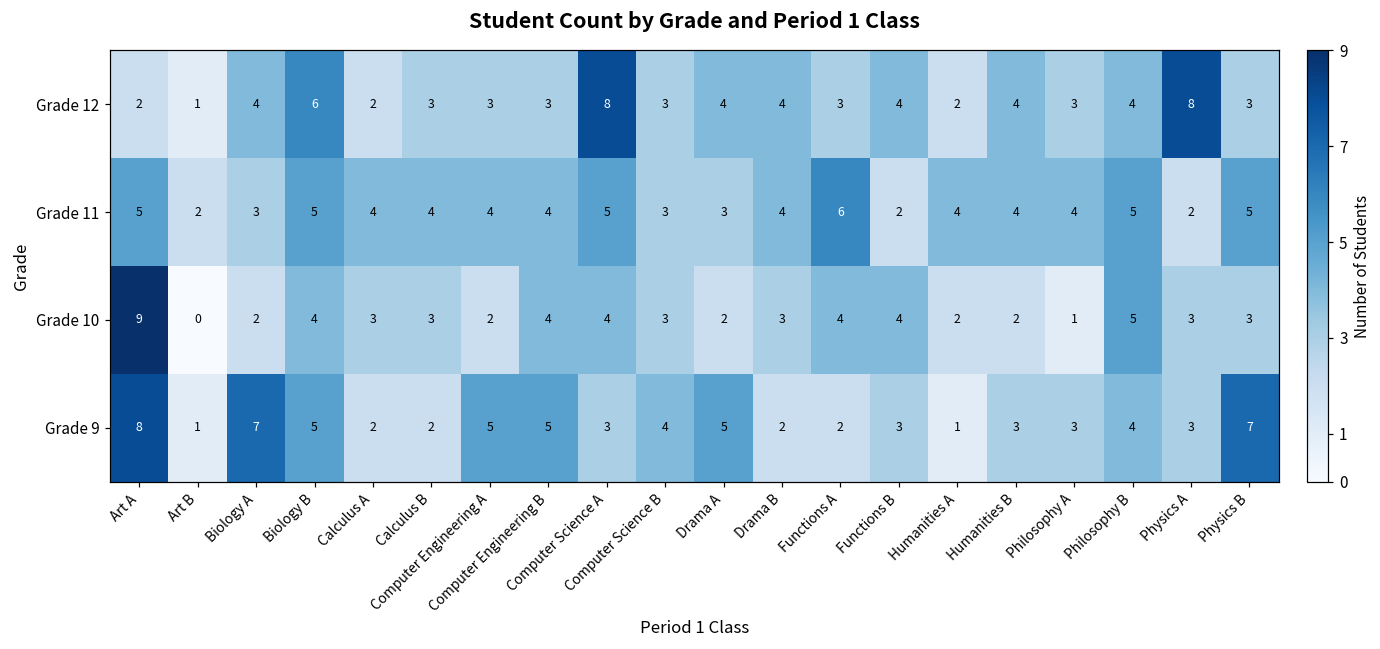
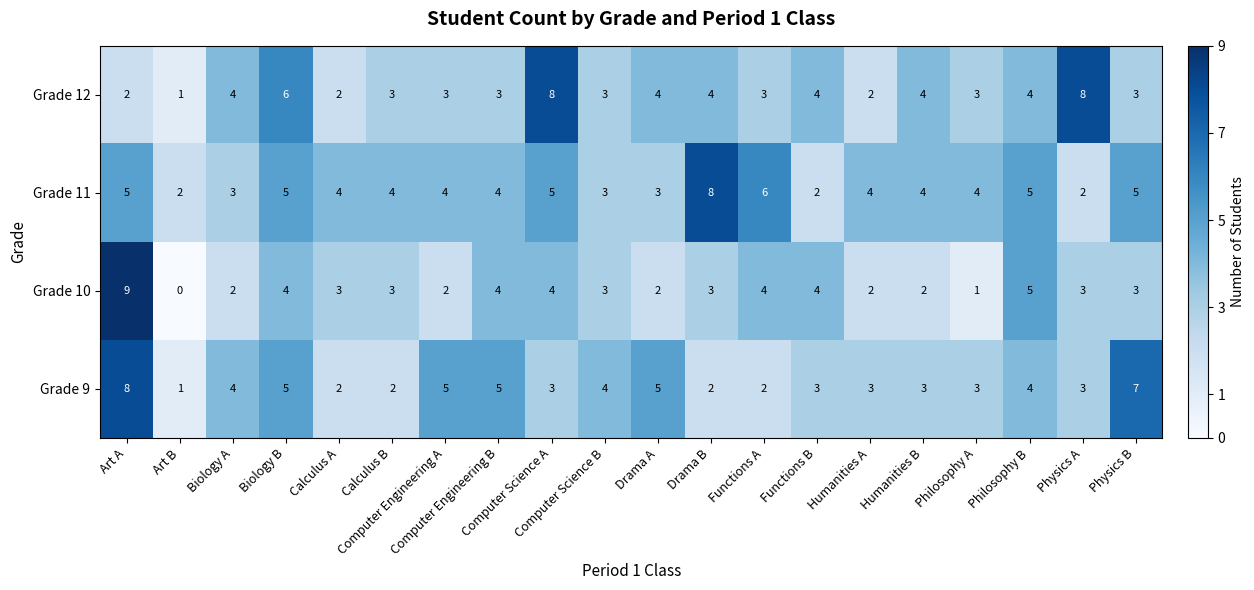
  {
    "Grade 12": {
      "Art A": 2,
      "Art B": 1,
      "Biology A": 4,
      "Biology B": 6,
      "Calculus A": 2,
      "Calculus B": 3,
      "Computer Engineering A": 3,
      "Computer Engineering B": 3,
      "Computer Science A": 8,
      "Computer Science B": 3,
      "Drama A": 4,
      "Drama B": 4,
      "Functions A": 3,
      "Functions B": 4,
      "Humanities A": 2,
      "Humanities B": 4,
      "Philosophy A": 3,
      "Philosophy B": 4,
      "Physics A": 8,
      "Physics B": 3
    },
    "Grade 11": {
      "Art A": 5,
      "Art B": 2,
      "Biology A": 3,
      "Biology B": 5,
      "Calculus A": 4,
      "Calculus B": 4,
      "Computer Engineering A": 4,
      "Computer Engineering B": 4,
      "Computer Science A": 5,
      "Computer Science B": 3,
      "Drama A": 3,
-     "Drama B": 4,
+     "Drama B": 8,
      "Functions A": 6,
      "Functions B": 2,
      "Humanities A": 4,
      "Humanities B": 4,
      "Philosophy A": 4,
      "Philosophy B": 5,
      "Physics A": 2,
      "Physics B": 5
    },
    "Grade 10": {
      "Art A": 9,
      "Art B": 0,
      "Biology A": 2,
      "Biology B": 4,
      "Calculus A": 3,
      "Calculus B": 3,
      "Computer Engineering A": 2,
      "Computer Engineering B": 4,
      "Computer Science A": 4,
      "Computer Science B": 3,
      "Drama A": 2,
      "Drama B": 3,
      "Functions A": 4,
      "Functions B": 4,
      "Humanities A": 2,
      "Humanities B": 2,
      "Philosophy A": 1,
      "Philosophy B": 5,
      "Physics A": 3,
      "Physics B": 3
    },
    "Grade 9": {
      "Art A": 8,
      "Art B": 1,
-     "Biology A": 7,
+     "Biology A": 4,
      "Biology B": 5,
      "Calculus A": 2,
      "Calculus B": 2,
      "Computer Engineering A": 5,
      "Computer Engineering B": 5,
      "Computer Science A": 3,
      "Computer Science B": 4,
      "Drama A": 5,
      "Drama B": 2,
      "Functions A": 2,
      "Functions B": 3,
-     "Humanities A": 1,
+     "Humanities A": 3,
      "Humanities B": 3,
      "Philosophy A": 3,
      "Philosophy B": 4,
      "Physics A": 3,
      "Physics B": 7
    }
  }
